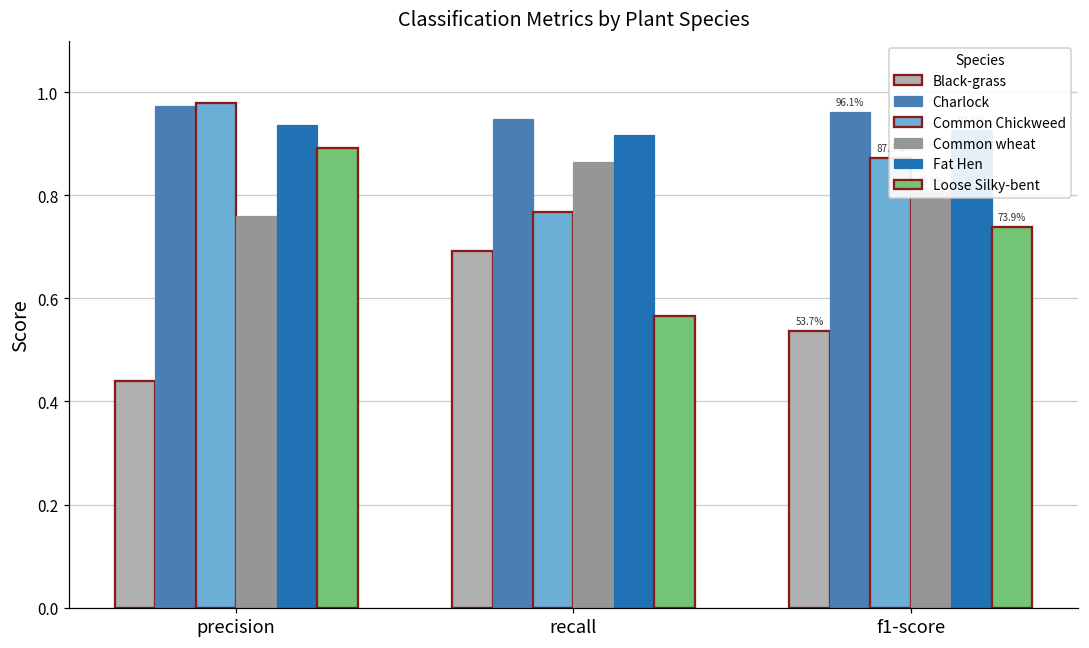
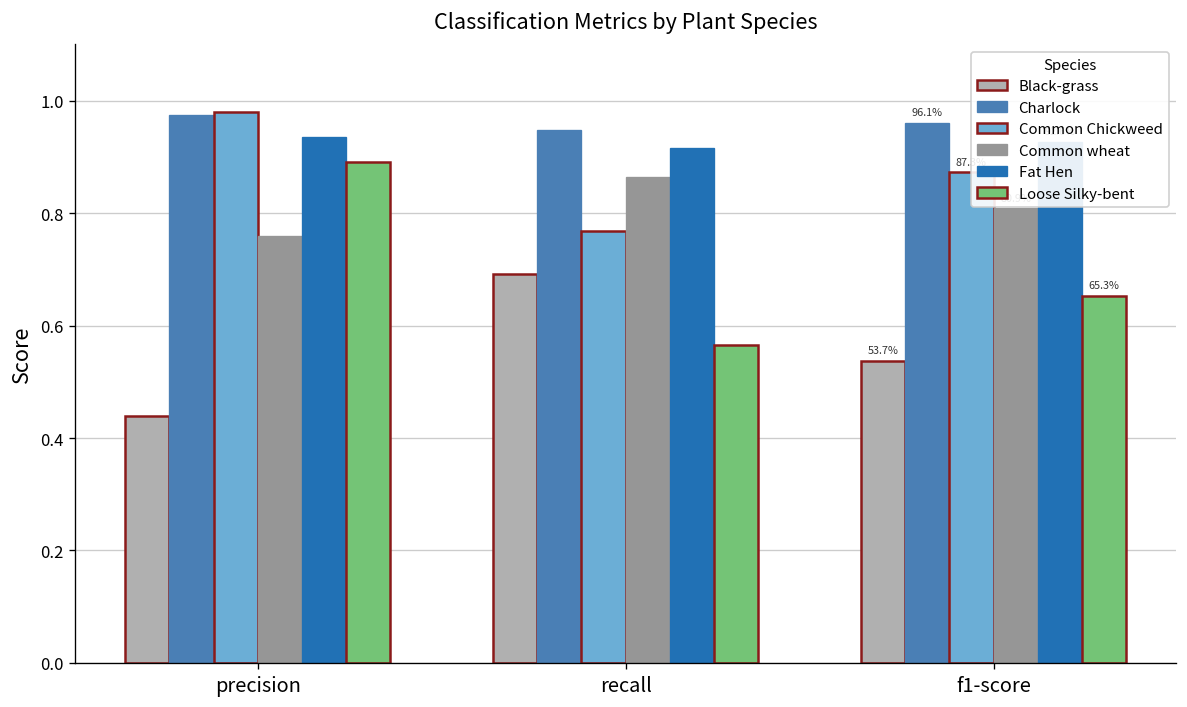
  {
    "Common Chickweed": {
      "precision": "0.98",
      "recall": "0.77"
    },
    "Loose Silky-bent": {
-     "f1-score": "73.9%"
+     "f1-score": "65.3%"
    }
  }
